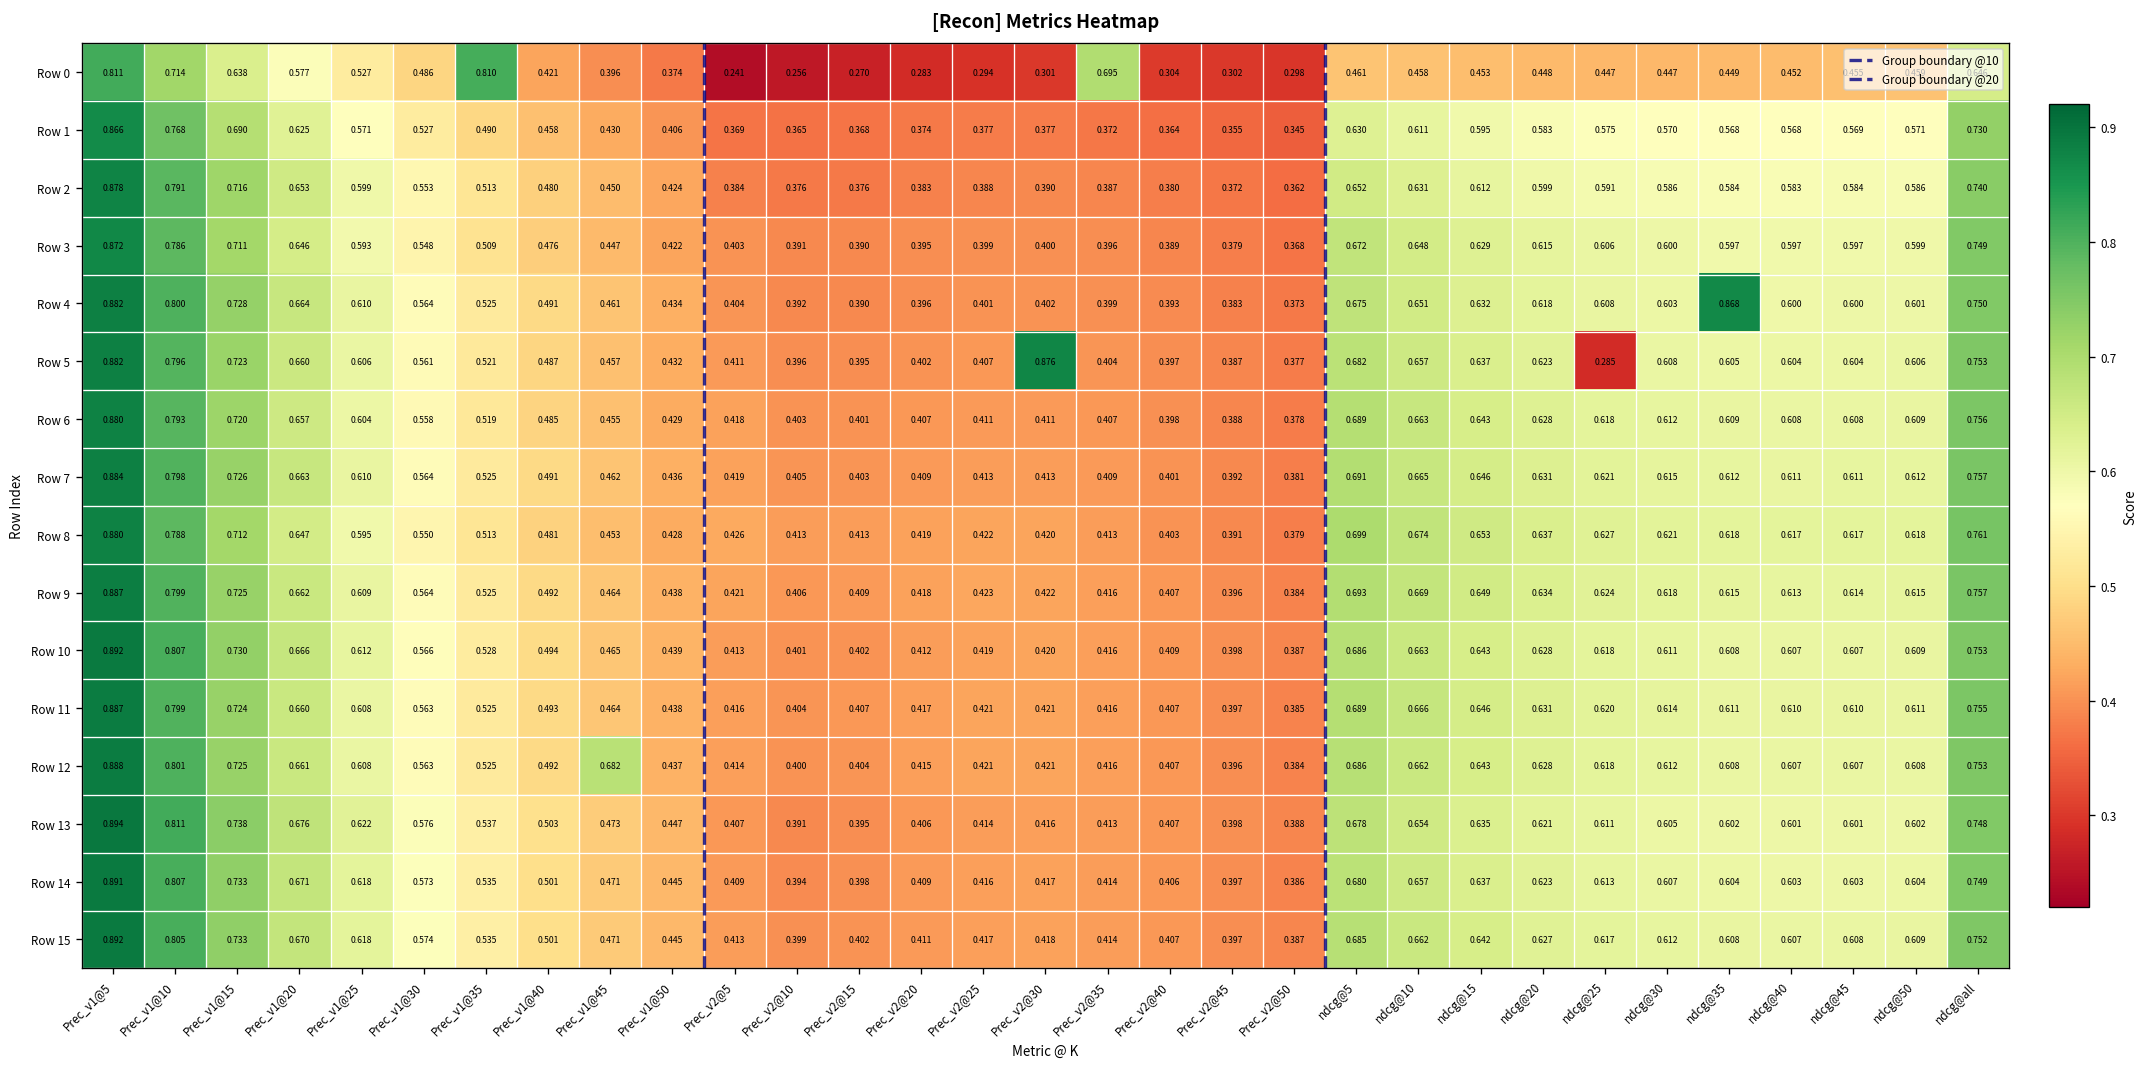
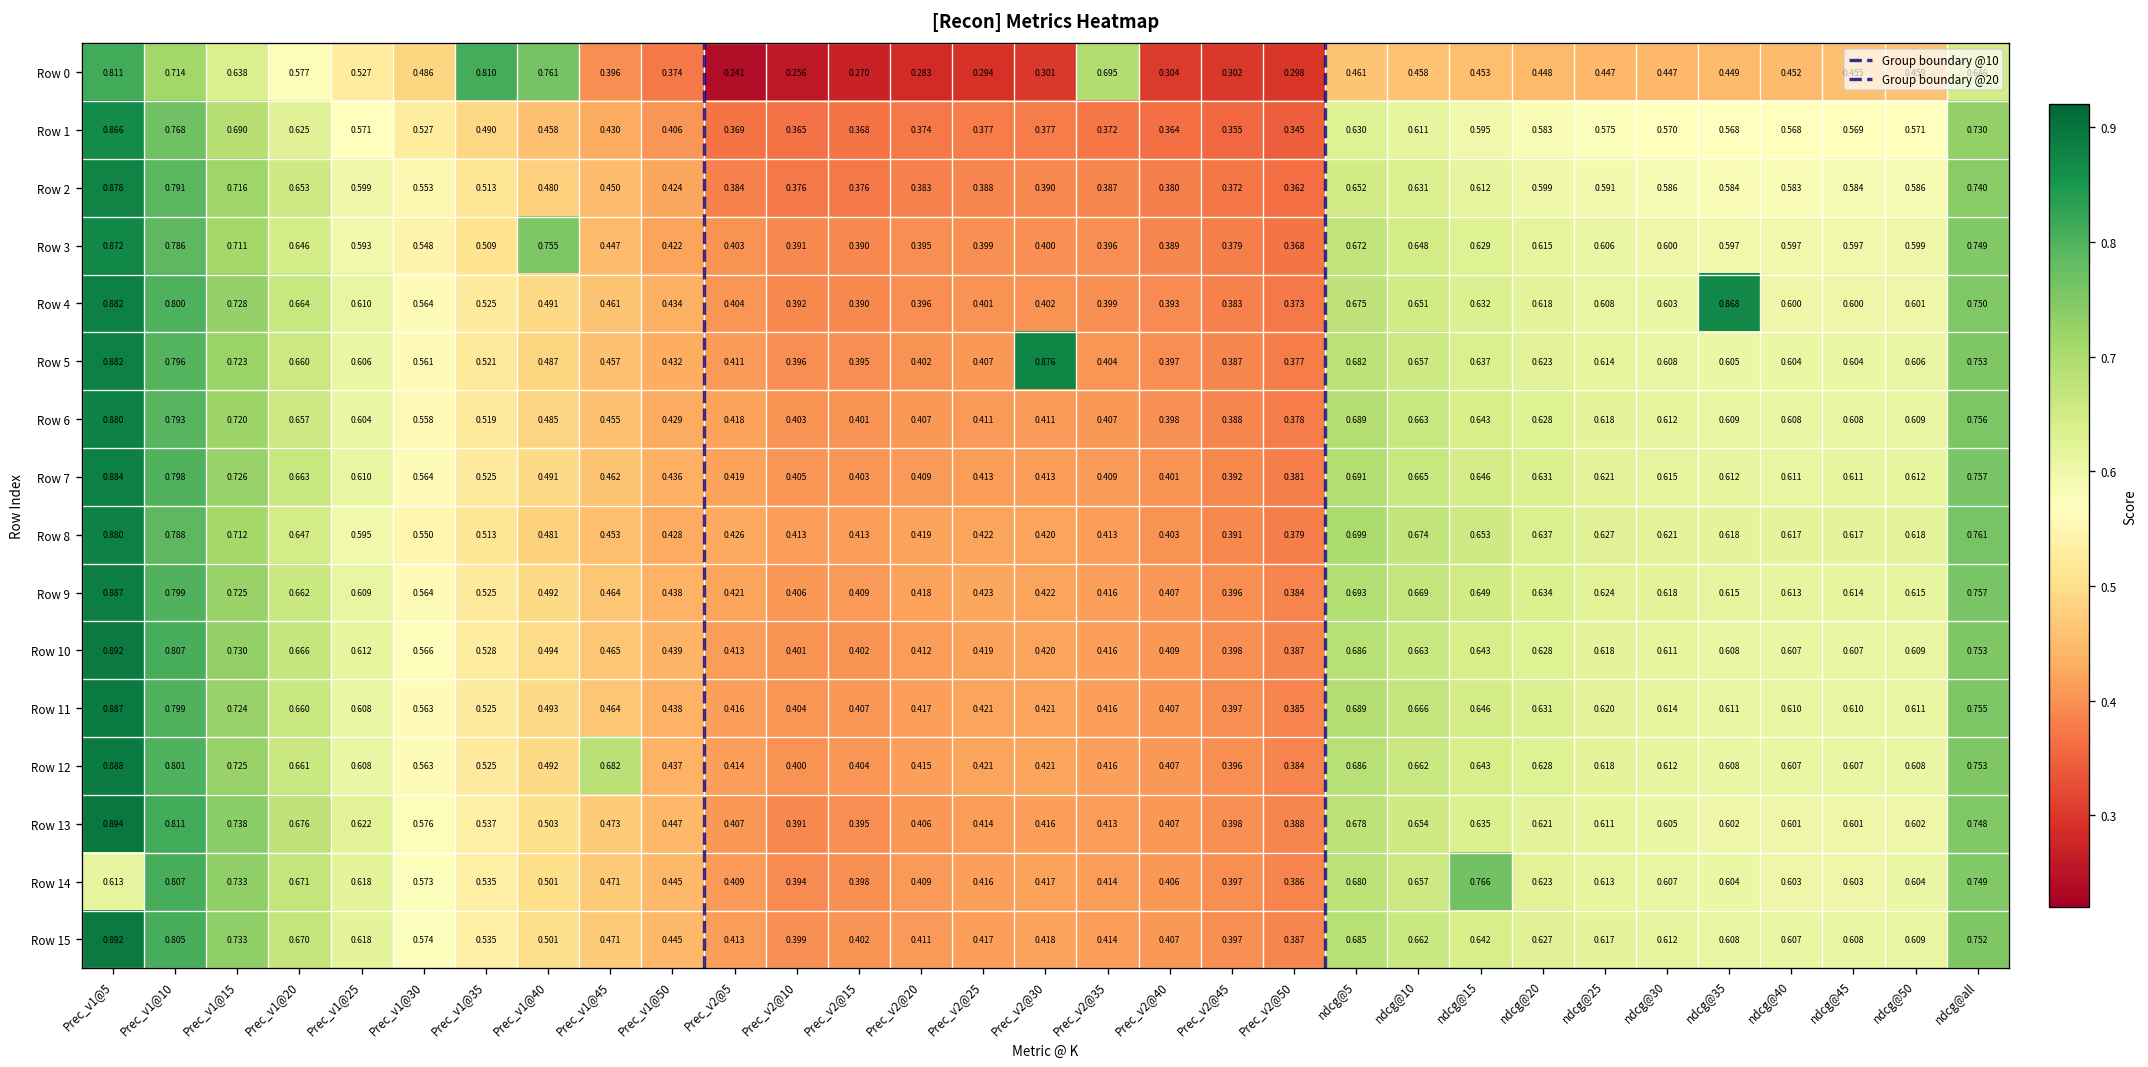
  {
    "Row 0": {
      "Prec_v1@5": 0.811,
      "Prec_v1@10": 0.714,
      "Prec_v1@15": 0.638,
      "Prec_v1@20": 0.577,
      "Prec_v1@25": 0.527,
      "Prec_v1@30": 0.486,
      "Prec_v1@35": 0.810,
-     "Prec_v1@40": 0.421,
+     "Prec_v1@40": 0.761,
      "Prec_v1@45": 0.396,
      "Prec_v1@50": 0.374,
      "Prec_v2@5": 0.241,
      "Prec_v2@10": 0.256,
      "Prec_v2@15": 0.270,
      "Prec_v2@20": 0.283,
      "Prec_v2@25": 0.294,
      "Prec_v2@30": 0.301,
      "Prec_v2@35": 0.695,
      "Prec_v2@40": 0.304,
      "Prec_v2@45": 0.302,
      "Prec_v2@50": 0.298,
      "ndcg@5": 0.461,
      "ndcg@10": 0.458,
      "ndcg@15": 0.453,
      "ndcg@20": 0.448,
      "ndcg@25": 0.447,
      "ndcg@30": 0.447,
      "ndcg@35": 0.449,
      "ndcg@40": 0.452
    },
    "Row 3": {
      "Prec_v1@5": 0.872,
      "Prec_v1@10": 0.786,
      "Prec_v1@15": 0.711,
      "Prec_v1@20": 0.646,
      "Prec_v1@25": 0.593,
      "Prec_v1@30": 0.548,
      "Prec_v1@35": 0.509,
-     "Prec_v1@40": 0.476,
+     "Prec_v1@40": 0.755,
      "Prec_v1@45": 0.447,
      "Prec_v1@50": 0.422,
      "Prec_v2@5": 0.403,
      "Prec_v2@10": 0.391,
      "Prec_v2@15": 0.390,
      "Prec_v2@20": 0.395,
      "Prec_v2@25": 0.399,
      "Prec_v2@30": 0.400,
      "Prec_v2@35": 0.396,
      "Prec_v2@40": 0.389,
      "Prec_v2@45": 0.379,
      "Prec_v2@50": 0.368,
      "ndcg@5": 0.672,
      "ndcg@10": 0.648,
      "ndcg@15": 0.629,
      "ndcg@20": 0.615,
      "ndcg@25": 0.606,
      "ndcg@30": 0.600,
      "ndcg@35": 0.597,
      "ndcg@40": 0.597,
      "ndcg@45": 0.597,
      "ndcg@50": 0.599,
      "ndcg@all": 0.749
    },
    "Row 5": {
      "Prec_v1@5": 0.882,
      "Prec_v1@10": 0.796,
      "Prec_v1@15": 0.723,
      "Prec_v1@20": 0.660,
      "Prec_v1@25": 0.606,
      "Prec_v1@30": 0.561,
      "Prec_v1@35": 0.521,
      "Prec_v1@40": 0.487,
      "Prec_v1@45": 0.457,
      "Prec_v1@50": 0.432,
      "Prec_v2@5": 0.411,
      "Prec_v2@10": 0.396,
      "Prec_v2@15": 0.395,
      "Prec_v2@20": 0.402,
      "Prec_v2@25": 0.407,
      "Prec_v2@30": 0.876,
      "Prec_v2@35": 0.404,
      "Prec_v2@40": 0.397,
      "Prec_v2@45": 0.387,
      "Prec_v2@50": 0.377,
      "ndcg@5": 0.682,
      "ndcg@10": 0.657,
      "ndcg@15": 0.637,
      "ndcg@20": 0.623,
-     "ndcg@25": 0.285,
+     "ndcg@25": 0.614,
      "ndcg@30": 0.608,
      "ndcg@35": 0.605,
      "ndcg@40": 0.604,
      "ndcg@45": 0.604,
      "ndcg@50": 0.606,
      "ndcg@all": 0.753
    },
    "Row 14": {
-     "Prec_v1@5": 0.891,
+     "Prec_v1@5": 0.613,
      "Prec_v1@10": 0.807,
      "Prec_v1@15": 0.733,
      "Prec_v1@20": 0.671,
      "Prec_v1@25": 0.618,
      "Prec_v1@30": 0.573,
      "Prec_v1@35": 0.535,
      "Prec_v1@40": 0.501,
      "Prec_v1@45": 0.471,
      "Prec_v1@50": 0.445,
      "Prec_v2@5": 0.409,
      "Prec_v2@10": 0.394,
      "Prec_v2@15": 0.398,
      "Prec_v2@20": 0.409,
      "Prec_v2@25": 0.416,
      "Prec_v2@30": 0.417,
      "Prec_v2@35": 0.414,
      "Prec_v2@40": 0.406,
      "Prec_v2@45": 0.397,
      "Prec_v2@50": 0.386,
      "ndcg@5": 0.680,
      "ndcg@10": 0.657,
-     "ndcg@15": 0.637,
+     "ndcg@15": 0.766,
      "ndcg@20": 0.623,
      "ndcg@25": 0.613,
      "ndcg@30": 0.607,
      "ndcg@35": 0.604,
      "ndcg@40": 0.603,
      "ndcg@45": 0.603,
      "ndcg@50": 0.604,
      "ndcg@all": 0.749
    }
  }
